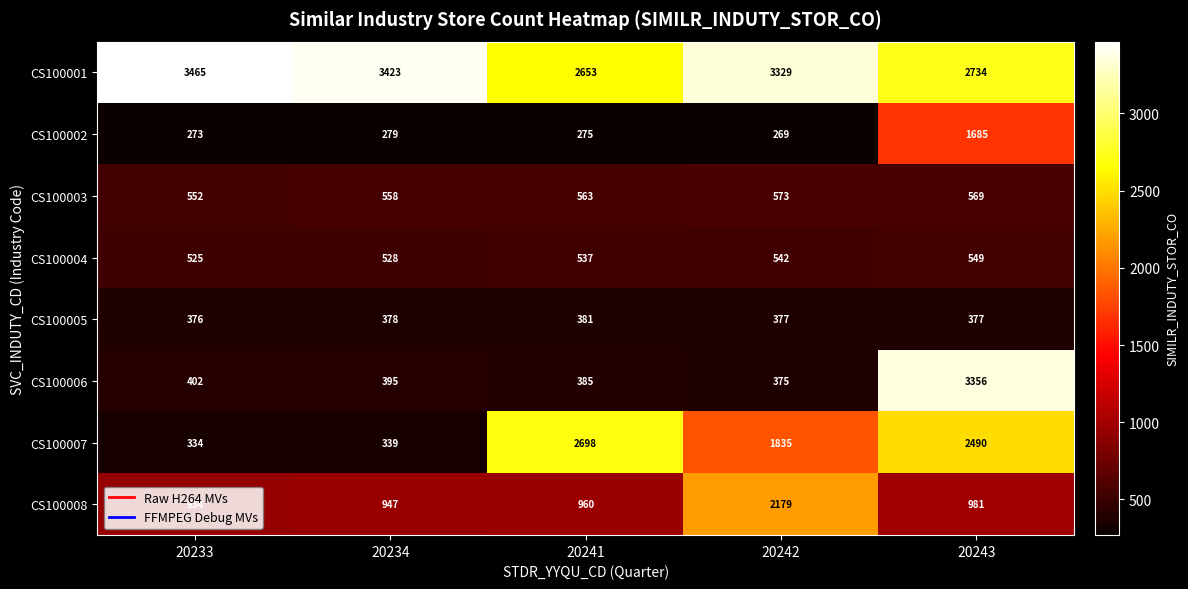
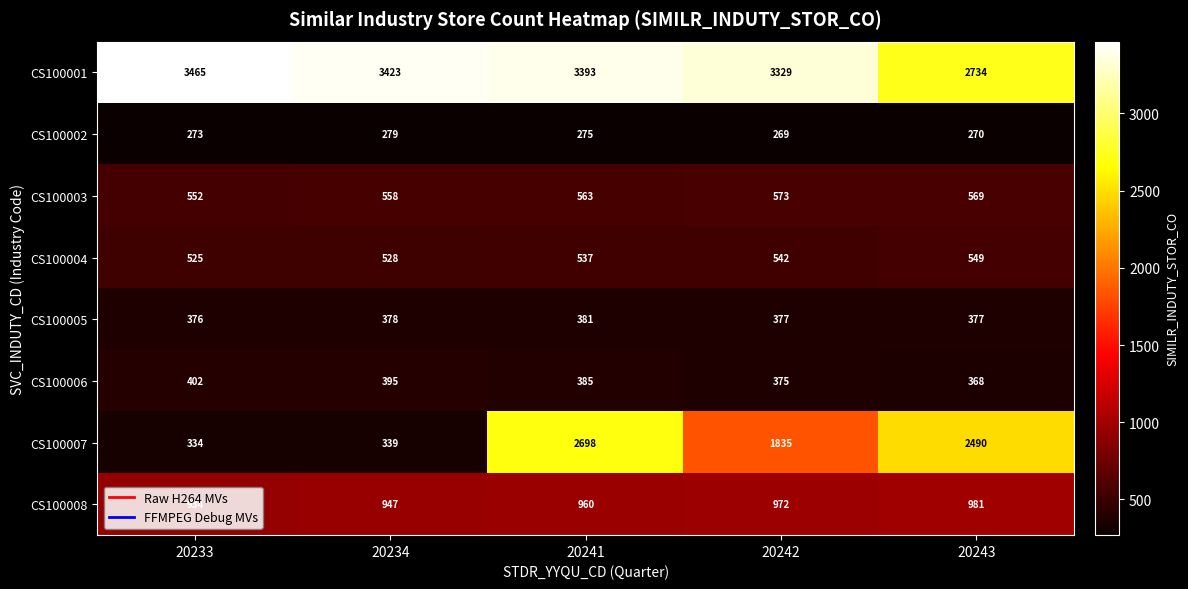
  {
    "CS100001": {
      "20233": 3465,
      "20234": 3423,
-     "20241": 2653,
+     "20241": 3393,
      "20242": 3329,
      "20243": 2734
    },
    "CS100002": {
      "20233": 273,
      "20234": 279,
      "20241": 275,
      "20242": 269,
-     "20243": 1685
+     "20243": 270
    },
    "CS100003": {
      "20233": 552,
      "20234": 558,
      "20241": 563,
      "20242": 573,
      "20243": 569
    },
    "CS100004": {
      "20233": 525,
      "20234": 528,
      "20241": 537,
      "20242": 542,
      "20243": 549
    },
    "CS100005": {
      "20233": 376,
      "20234": 378,
      "20241": 381,
      "20242": 377,
      "20243": 377
    },
    "CS100006": {
      "20233": 402,
      "20234": 395,
      "20241": 385,
      "20242": 375,
-     "20243": 3356
+     "20243": 368
    },
    "CS100007": {
      "20233": 334,
      "20234": 339,
      "20241": 2698,
      "20242": 1835,
      "20243": 2490
    },
    "CS100008": {
      "20234": 947,
      "20241": 960,
-     "20242": 2179,
+     "20242": 972,
      "20243": 981
    }
  }
